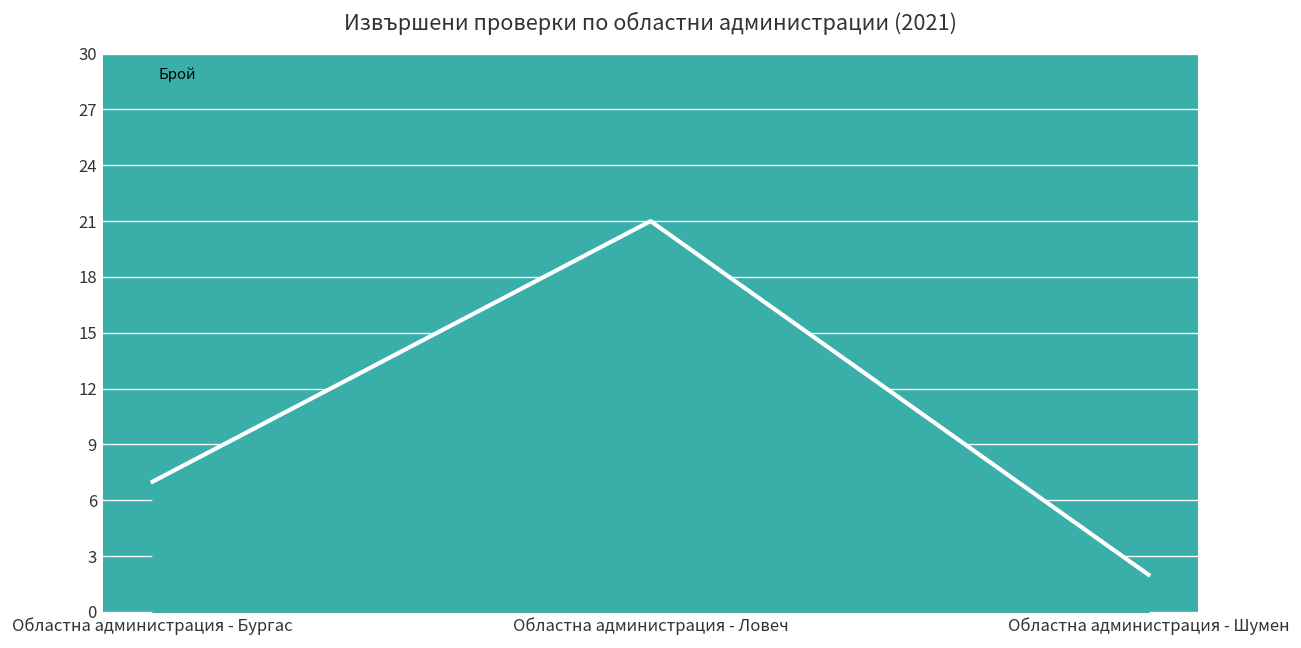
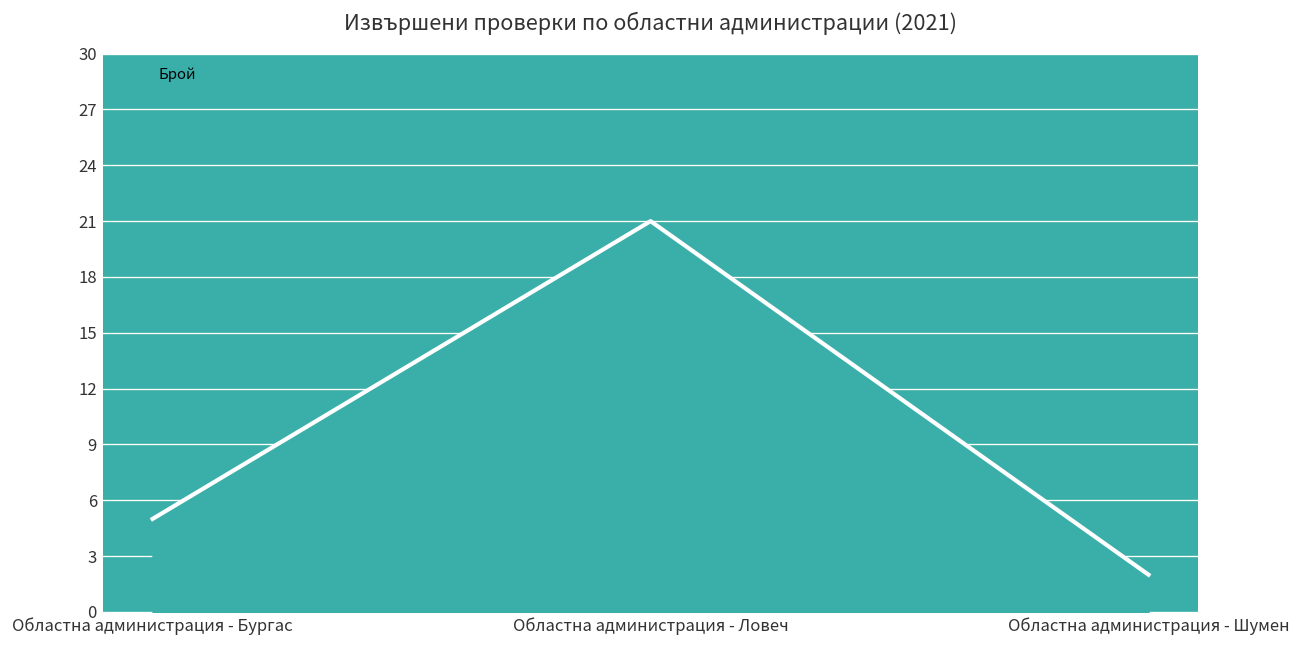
  {
-   "Областна администрация - Бургас": 7,
+   "Областна администрация - Бургас": 5,
    "Областна администрация - Ловеч": 21,
    "Областна администрация - Шумен": 2
  }
